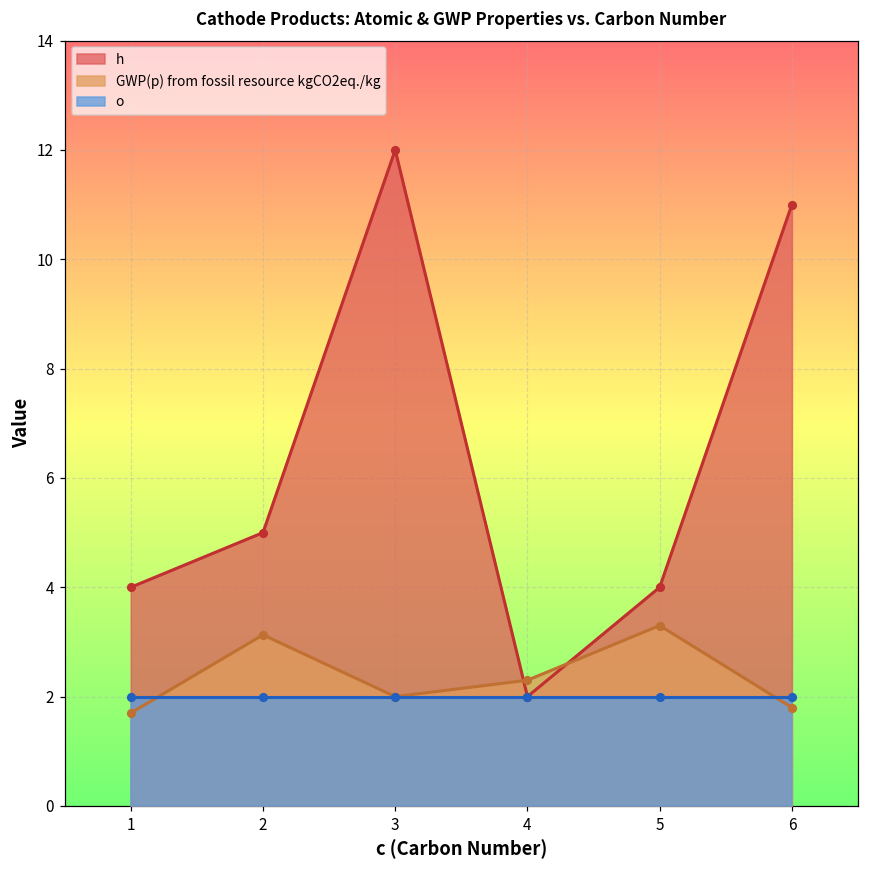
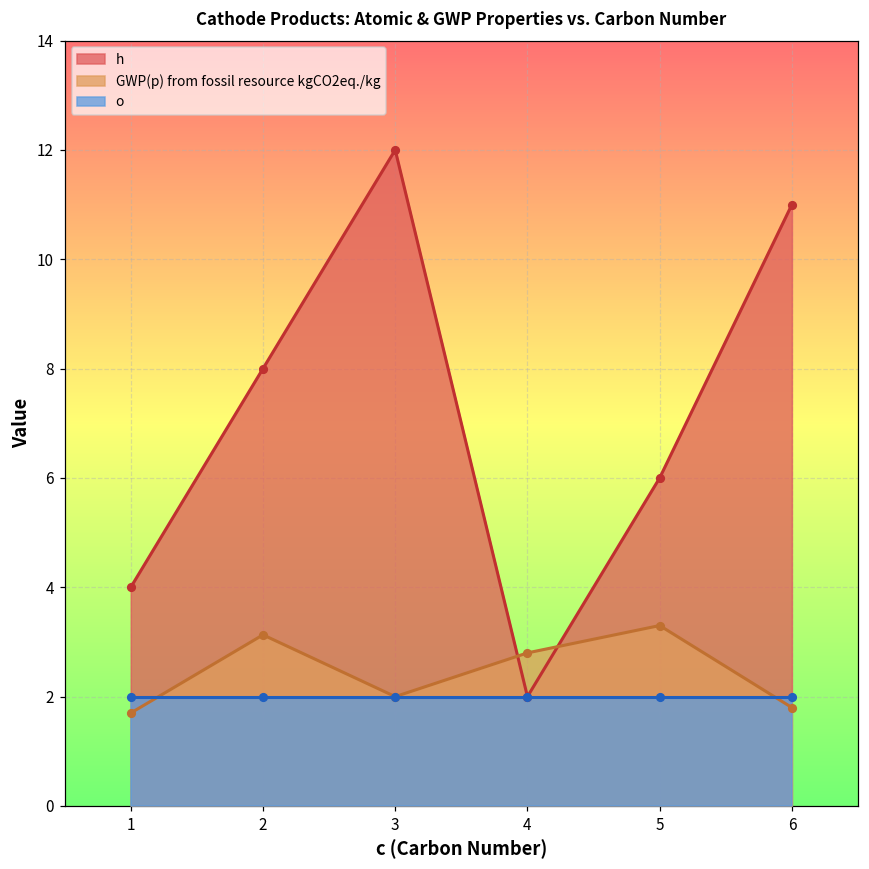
  {
    "h": {
      "1": 4,
-     "2": 5,
+     "2": 8,
      "3": 12,
-     "5": 4,
+     "5": 6,
      "6": 11
    },
    "GWP(p) from fossil resource kgCO2eq./kg": {
      "1": 1.7,
      "2": 3.1,
-     "4": 2.3,
+     "4": 2.8,
      "5": 3.3,
      "6": 1.8
    },
    "o": {
      "1": 2.0,
      "2": 2.0,
      "5": 2.0,
      "6": 2.0
    }
  }
